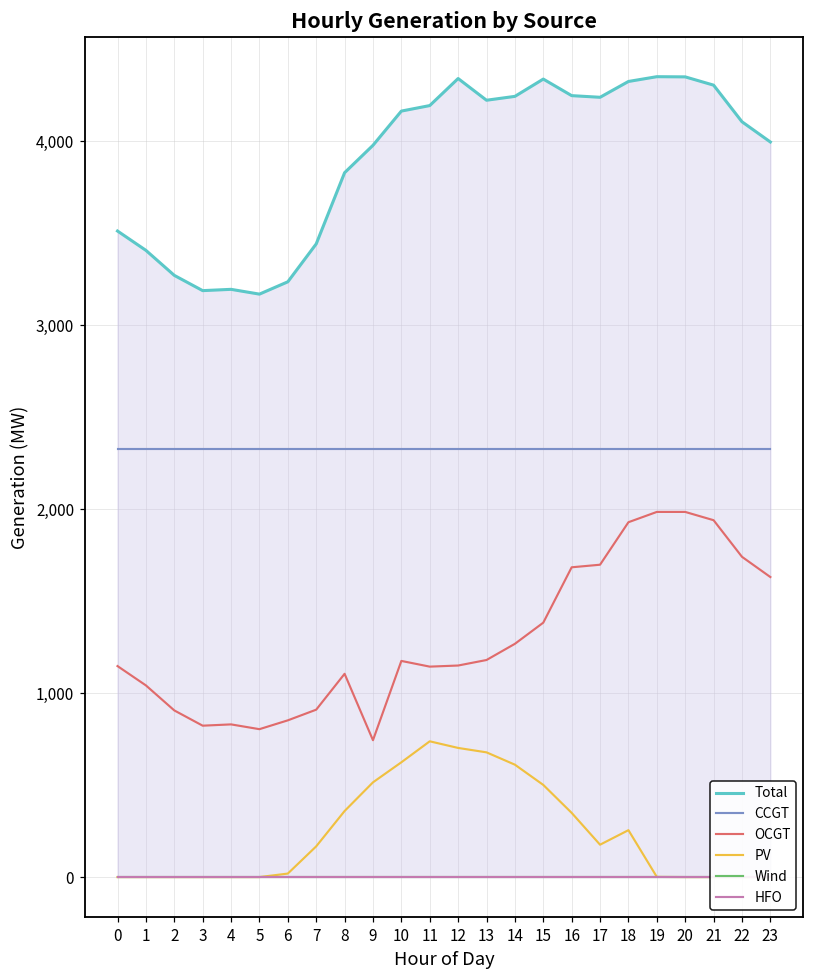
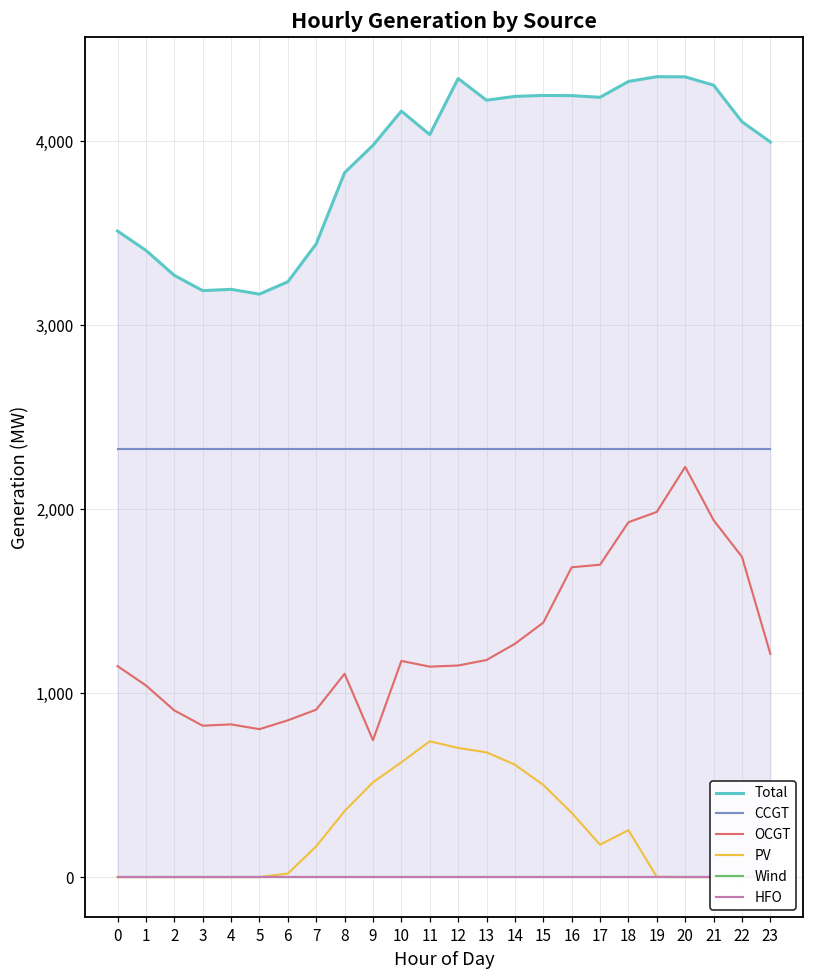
  {
    "Total": {
      "0": "3,510",
      "1": "3,410",
      "2": "3,270",
      "3": "3,190",
      "4": "3,200",
      "5": "3,170",
      "6": "3,240",
      "7": "3,440",
      "8": "3,830",
      "9": "3,980",
      "10": "4,160",
-     "11": "4,190",
+     "11": "4,040",
      "12": "4,340",
      "13": "4,220",
      "14": "4,240",
-     "15": "4,340",
+     "15": "4,250",
      "16": "4,250",
      "17": "4,240",
      "18": "4,330",
      "19": "4,350",
      "20": "4,350",
      "21": "4,310",
      "22": "4,110",
      "23": "4,000"
    },
    "CCGT": {
      "0": "2,330",
      "1": "2,330",
      "2": "2,330",
      "3": "2,330",
      "4": "2,330",
      "5": "2,330",
      "6": "2,330",
      "7": "2,330",
      "8": "2,330",
      "9": "2,330",
      "10": "2,330",
      "11": "2,330",
      "12": "2,330",
      "13": "2,330",
      "14": "2,330",
      "15": "2,330",
      "16": "2,330",
      "17": "2,330",
      "18": "2,330",
      "19": "2,330",
      "20": "2,330",
      "21": "2,330",
      "22": "2,330",
      "23": "2,330"
    },
    "OCGT": {
      "0": "1,150",
      "1": "1,040",
      "2": "910",
      "3": "820",
      "4": "830",
      "5": "800",
      "6": "850",
      "7": "910",
      "8": "1,110",
      "9": "740",
      "10": "1,180",
      "11": "1,140",
      "12": "1,150",
      "13": "1,180",
      "14": "1,270",
      "15": "1,380",
      "16": "1,680",
      "17": "1,700",
      "18": "1,930",
      "19": "1,990",
-     "20": "1,990",
+     "20": "2,230",
      "21": "1,940",
      "22": "1,740",
-     "23": "1,630"
+     "23": "1,210"
    },
    "PV": {
      "6": "20",
      "7": "170",
      "8": "360",
      "9": "520",
      "10": "620",
      "11": "740",
      "12": "700",
      "13": "680",
      "14": "610",
      "15": "500",
      "16": "350",
      "17": "180",
      "18": "260"
    },
    "HFO": {
      "6": "0",
      "7": "0",
      "8": "0",
      "9": "0",
      "10": "0",
      "11": "0",
      "12": "0",
      "13": "0",
      "14": "0",
      "15": "0",
      "16": "0",
      "17": "0",
      "18": "0"
    }
  }
